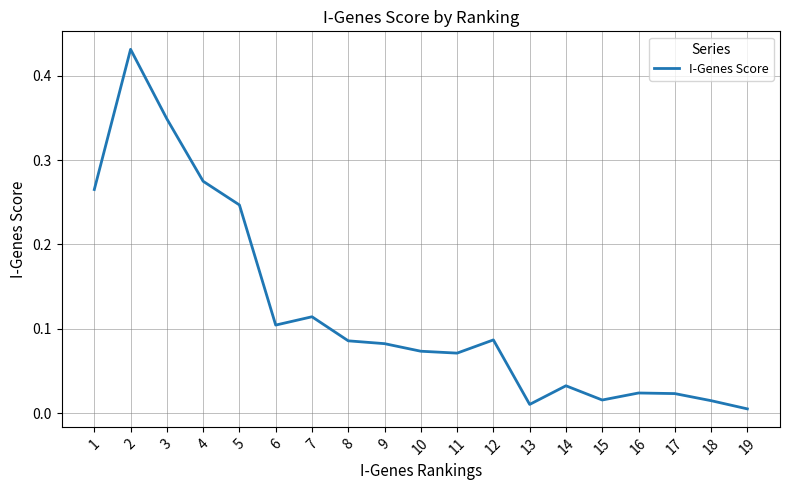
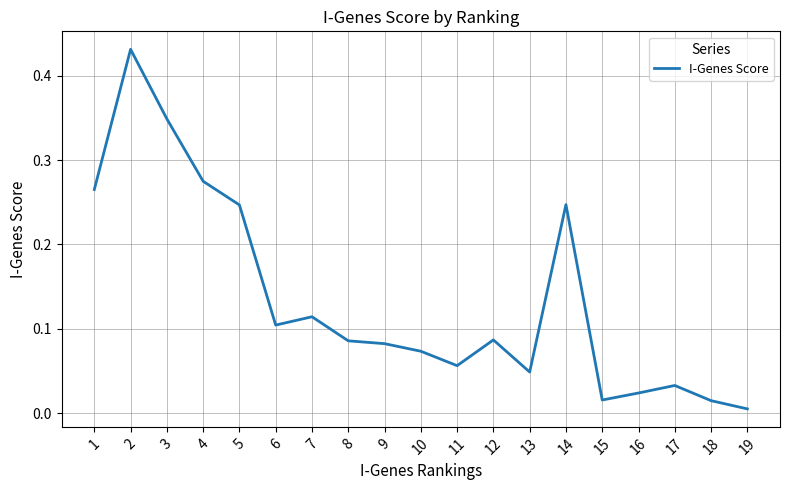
  {
    "1": 0.27,
    "2": 0.43,
    "3": 0.35,
    "4": 0.27,
    "5": 0.25,
    "6": 0.10,
    "7": 0.11,
    "8": 0.09,
    "9": 0.08,
    "10": 0.07,
-   "11": 0.07,
+   "11": 0.06,
    "12": 0.09,
-   "13": 0.01,
-   "14": 0.03,
+   "13": 0.05,
+   "14": 0.25,
    "15": 0.02,
    "16": 0.02,
-   "17": 0.02,
+   "17": 0.03,
    "18": 0.01,
    "19": 0.01
  }
